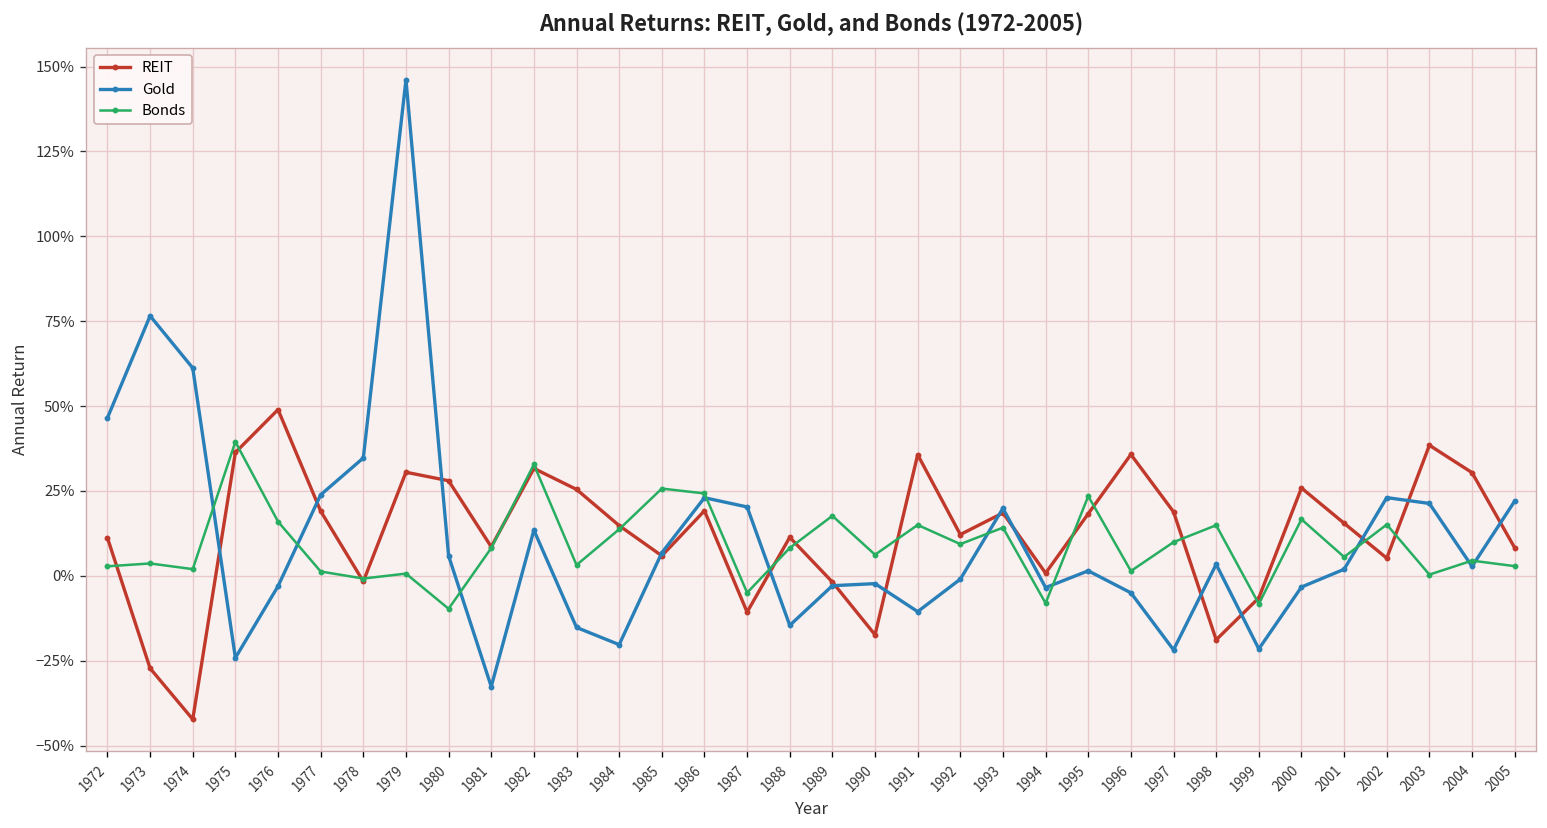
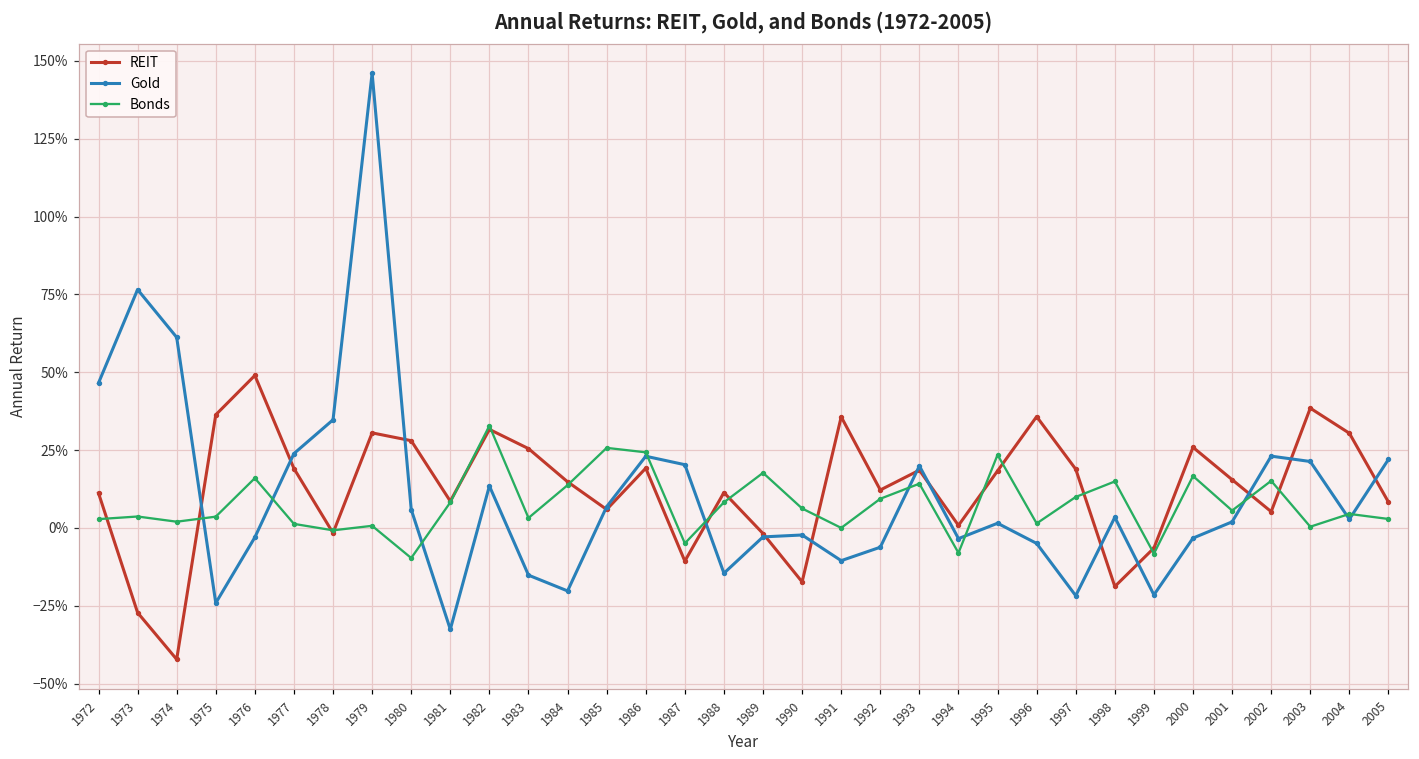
  {
    "REIT": {
      "1972": "11%",
      "1973": "-27%",
      "1974": "-42%",
      "1975": "36%",
      "1976": "49%",
      "1977": "19%",
      "1979": "31%",
      "1980": "28%",
      "1982": "32%",
      "1983": "25%",
      "1984": "15%",
      "1985": "6%",
      "1986": "19%",
      "1987": "-11%",
      "1988": "11%",
      "1989": "-2%",
      "1990": "-17%",
      "1991": "36%",
      "1992": "12%",
      "1993": "19%",
      "1994": "1%",
      "1995": "18%",
      "1996": "36%",
      "1997": "19%",
      "1998": "-19%",
      "1999": "-6%",
      "2000": "26%",
      "2001": "16%",
      "2002": "5%",
      "2003": "38%",
      "2004": "30%",
      "2005": "8%"
    },
    "Gold": {
      "1972": "47%",
      "1973": "77%",
      "1974": "61%",
      "1975": "-24%",
      "1976": "-3%",
      "1977": "24%",
      "1978": "35%",
      "1979": "146%",
      "1980": "6%",
      "1981": "-33%",
      "1982": "13%",
      "1983": "-15%",
      "1984": "-20%",
      "1985": "7%",
      "1986": "23%",
      "1987": "20%",
      "1988": "-15%",
      "1989": "-3%",
      "1990": "-2%",
      "1991": "-11%",
-     "1992": "-1%",
+     "1992": "-6%",
      "1993": "20%",
      "1994": "-3%",
      "1995": "1%",
      "1996": "-5%",
      "1997": "-22%",
      "1998": "3%",
      "1999": "-22%",
      "2000": "-3%",
      "2001": "2%",
      "2002": "23%",
      "2003": "21%",
      "2004": "3%",
      "2005": "22%"
    },
    "Bonds": {
      "1972": "3%",
      "1973": "4%",
      "1974": "2%",
-     "1975": "39%",
+     "1975": "4%",
      "1976": "16%",
      "1977": "1%",
      "1979": "1%",
      "1980": "-10%",
      "1982": "33%",
      "1983": "3%",
      "1984": "14%",
      "1985": "26%",
      "1986": "24%",
      "1987": "-5%",
      "1988": "8%",
      "1989": "18%",
      "1990": "6%",
-     "1991": "15%",
+     "1991": "0%",
      "1992": "9%",
      "1993": "14%",
      "1994": "-8%",
      "1995": "23%",
      "1996": "1%",
      "1997": "10%",
      "1998": "15%",
      "1999": "-8%",
      "2000": "17%",
      "2001": "6%",
      "2002": "15%",
      "2003": "0%",
      "2004": "4%",
      "2005": "3%"
    }
  }
